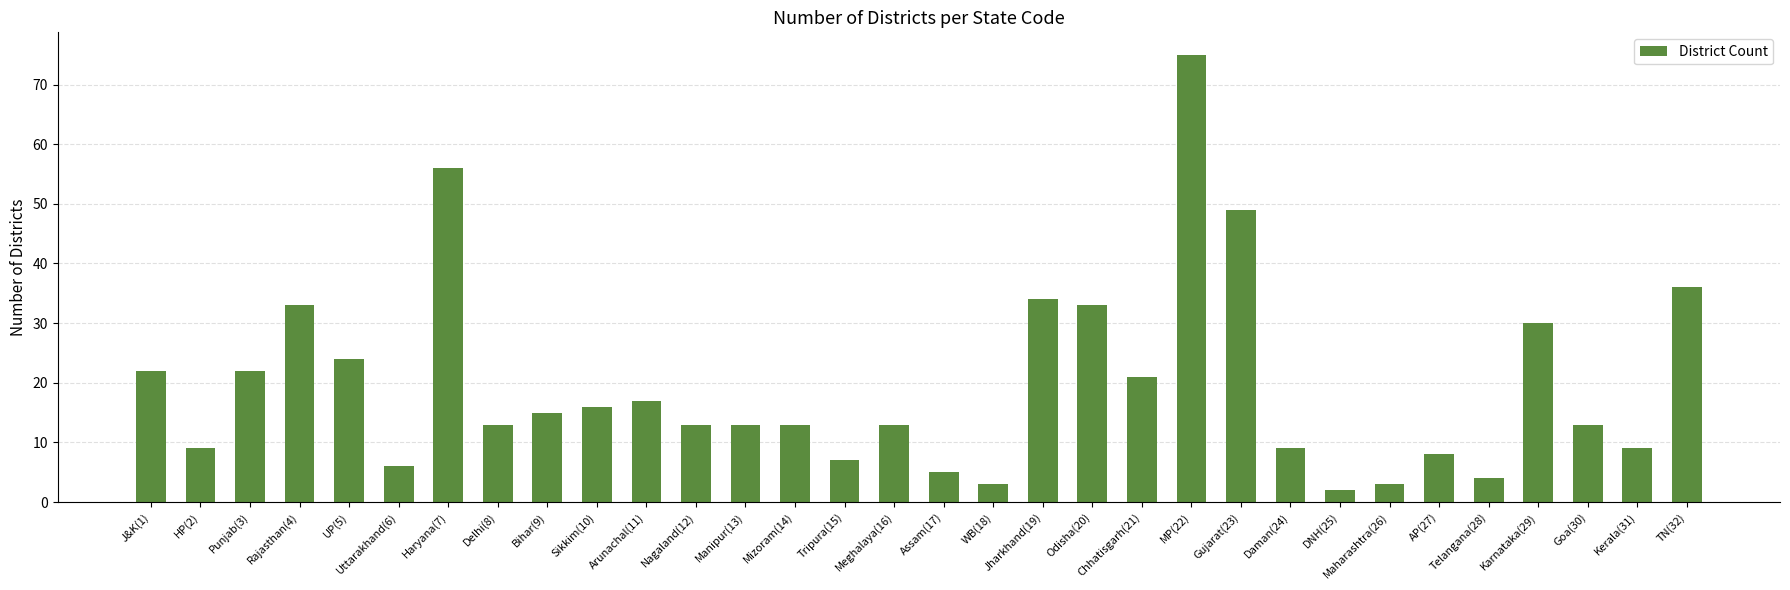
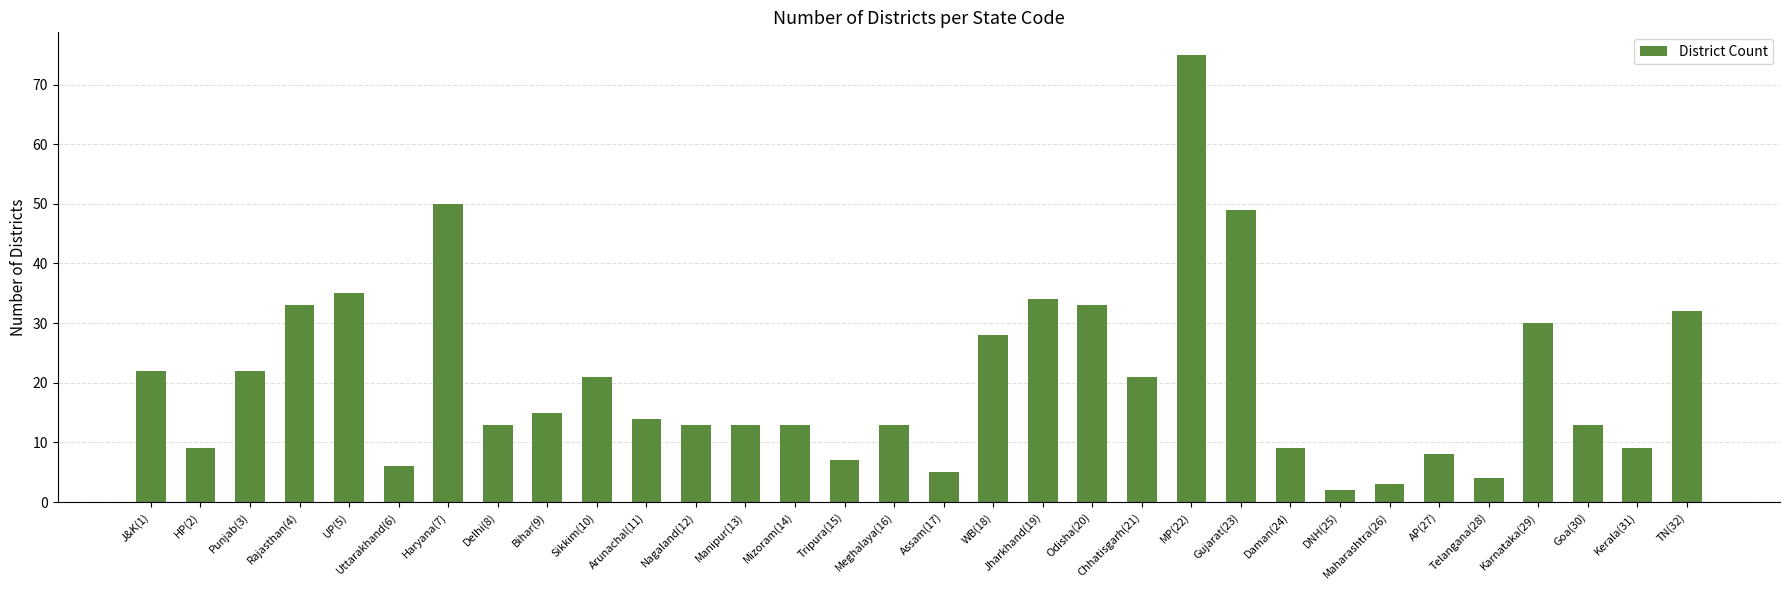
  {
    "J&K(1)": 22,
    "HP(2)": 9,
    "Punjab(3)": 22,
    "Rajasthan(4)": 33,
-   "UP(5)": 24,
+   "UP(5)": 35,
    "Uttarakhand(6)": 6,
-   "Haryana(7)": 56,
+   "Haryana(7)": 50,
    "Delhi(8)": 13,
    "Bihar(9)": 15,
-   "Sikkim(10)": 16,
-   "Arunachal(11)": 17,
+   "Sikkim(10)": 21,
+   "Arunachal(11)": 14,
    "Nagaland(12)": 13,
    "Manipur(13)": 13,
    "Mizoram(14)": 13,
    "Tripura(15)": 7,
    "Meghalaya(16)": 13,
    "Assam(17)": 5,
-   "WB(18)": 3,
+   "WB(18)": 28,
    "Jharkhand(19)": 34,
    "Odisha(20)": 33,
    "Chhatisgarh(21)": 21,
    "MP(22)": 75,
    "Gujarat(23)": 49,
    "Daman(24)": 9,
    "DNH(25)": 2,
    "Maharashtra(26)": 3,
    "AP(27)": 8,
    "Telangana(28)": 4,
    "Karnataka(29)": 30,
    "Goa(30)": 13,
    "Kerala(31)": 9,
-   "TN(32)": 36
+   "TN(32)": 32
  }
